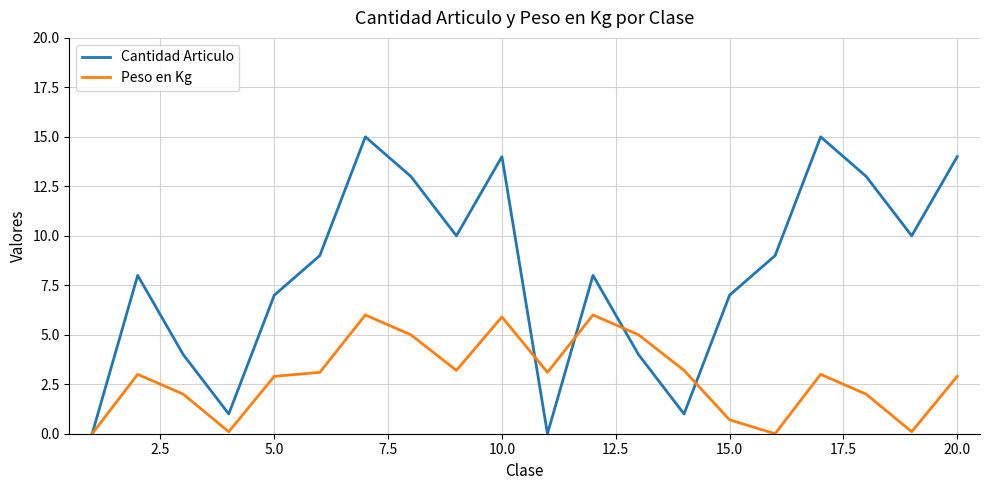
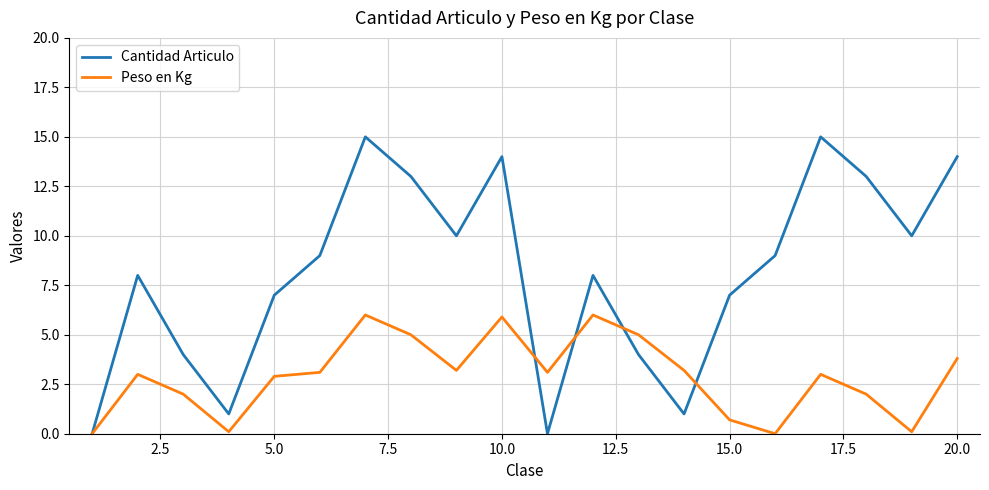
  {
    "Cantidad Articulo": {
      "5.0": 7.0,
      "10.0": 14.0,
      "15.0": 7.0,
      "20.0": 14.0
    },
    "Peso en Kg": {
      "5.0": 2.9,
      "10.0": 5.9,
      "15.0": 0.7,
-     "20.0": 2.9
+     "20.0": 3.8
    }
  }
